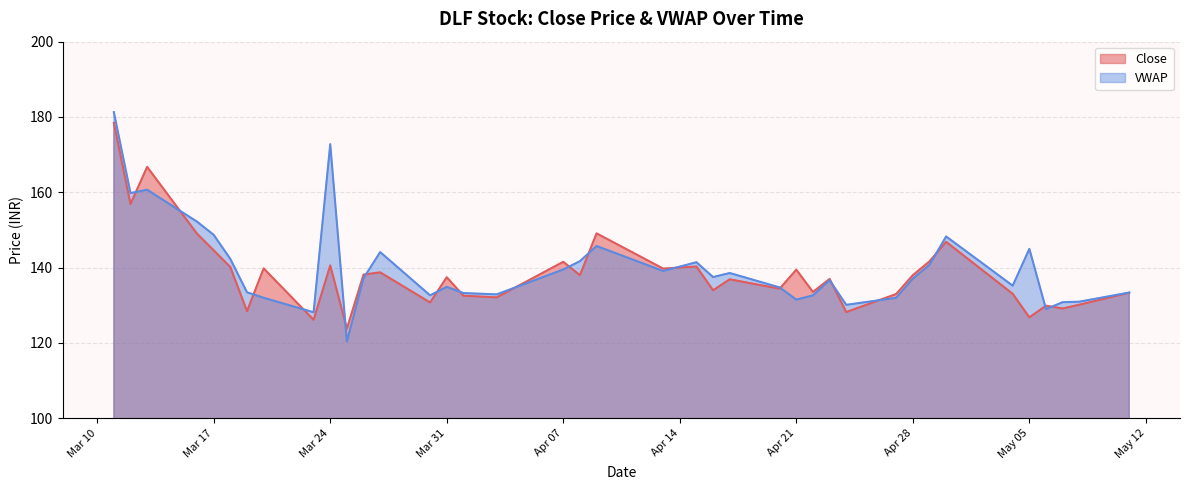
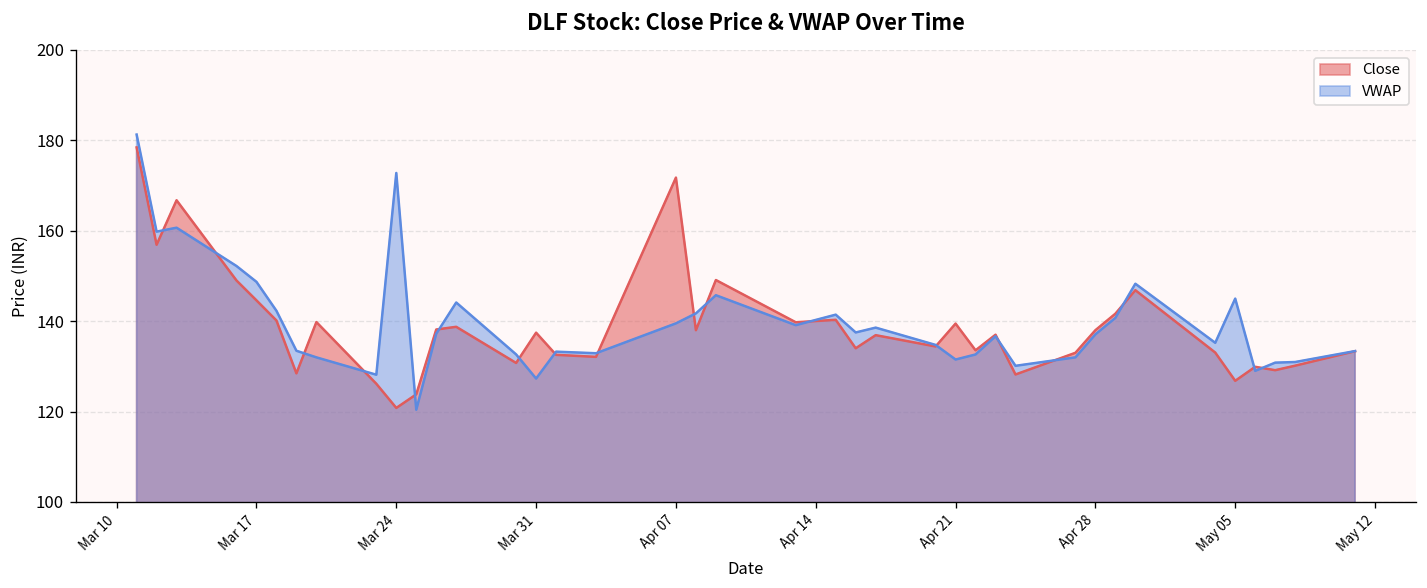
  {
    "Close": {
      "Mar 17": 145,
-     "Mar 24": 141,
+     "Mar 24": 121,
      "Mar 31": 137,
-     "Apr 07": 142,
+     "Apr 07": 172,
      "Apr 21": 139,
      "Apr 28": 138,
      "May 05": 127
    },
    "VWAP": {
      "Mar 17": 149,
      "Mar 24": 173,
-     "Mar 31": 135,
+     "Mar 31": 127,
      "Apr 07": 140,
      "Apr 21": 132,
      "Apr 28": 137,
      "May 05": 145
    }
  }
